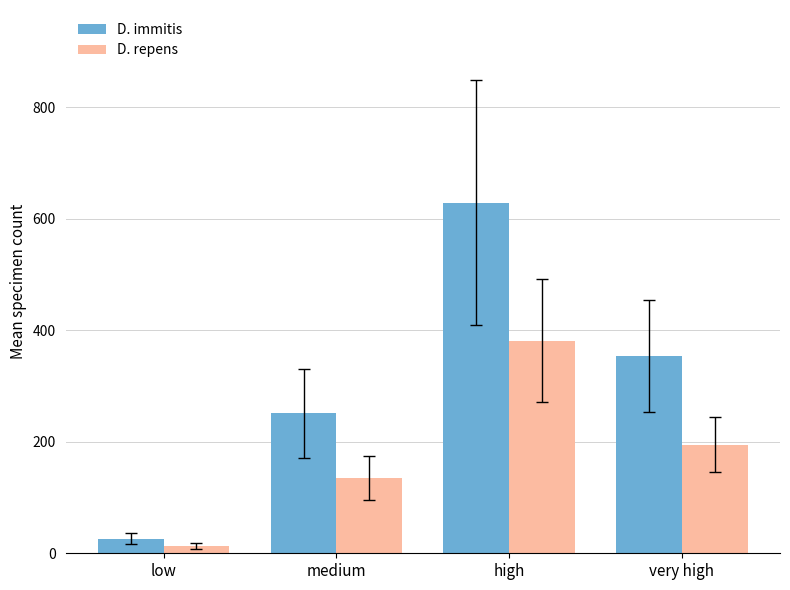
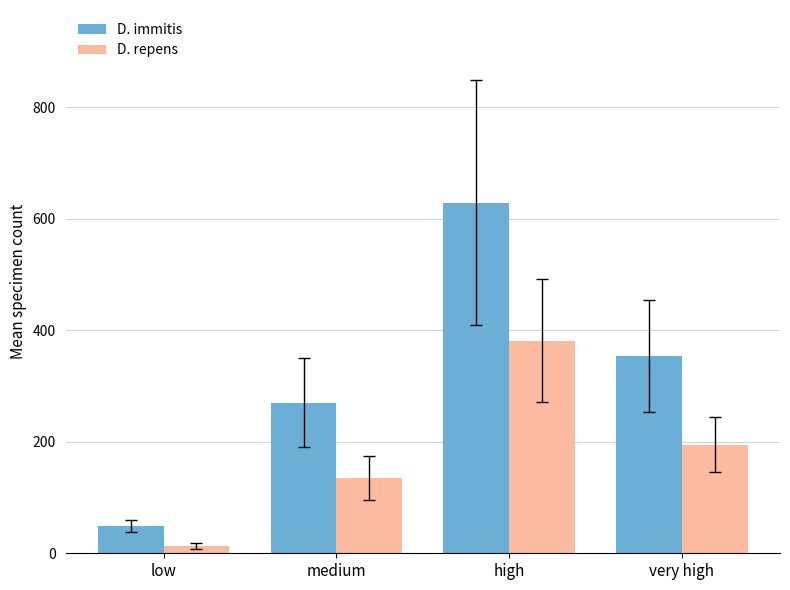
  {
    "D. immitis": {
-     "low": 30,
-     "medium": 250,
+     "low": 50,
+     "medium": 270,
      "high": 630,
      "very high": 350
    },
    "D. repens": {
      "low": 10,
      "medium": 140,
      "high": 380,
      "very high": 200
    }
  }
